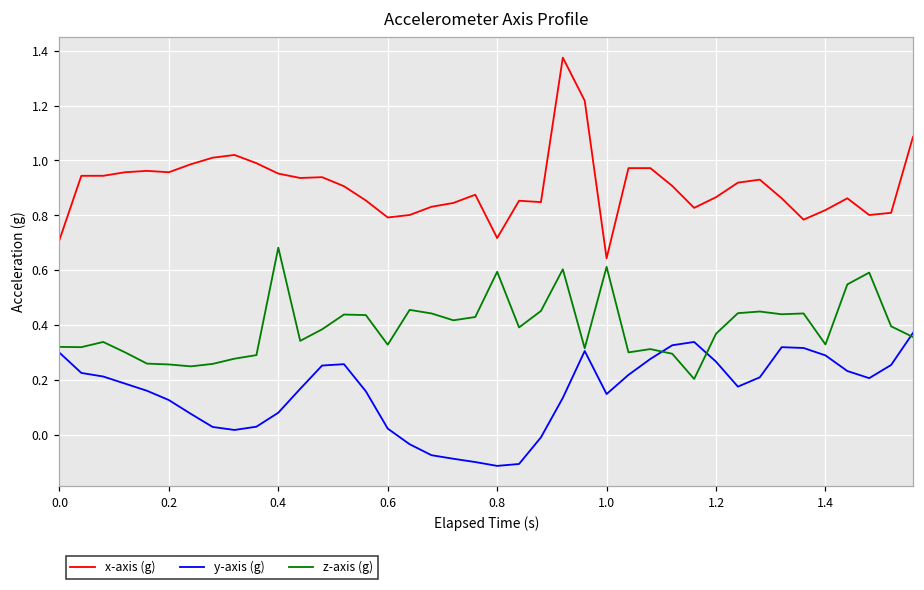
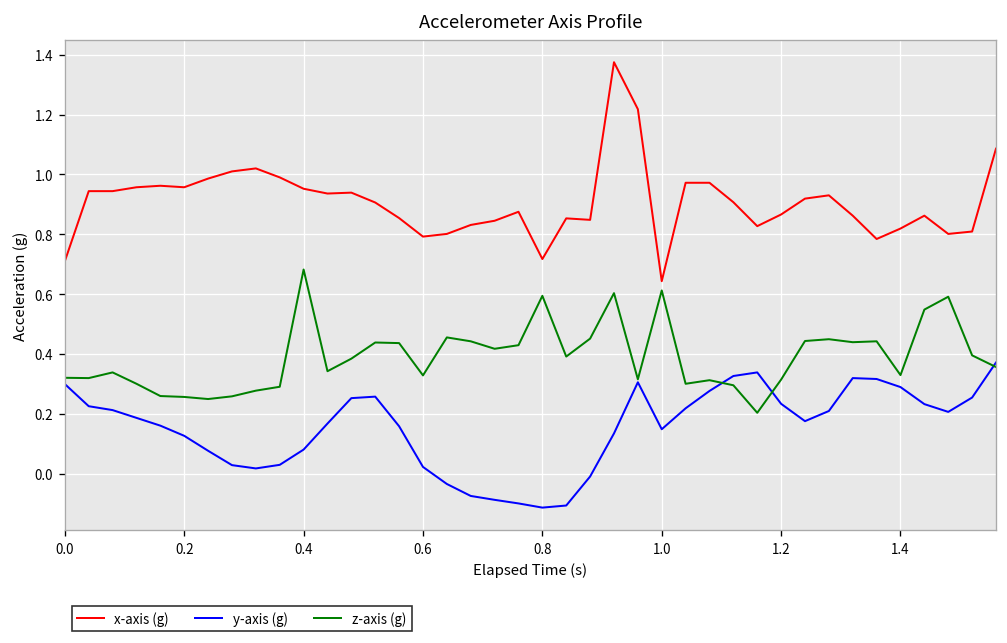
  {
    "x-axis (g)": {
      "0.0": 0.71,
      "0.2": 0.96,
      "0.4": 0.95,
      "0.6": 0.79,
      "0.8": 0.72,
      "1.0": 0.64,
      "1.2": 0.87,
      "1.4": 0.82
    },
    "y-axis (g)": {
      "0.0": 0.30,
      "0.2": 0.13,
      "0.4": 0.08,
      "0.6": 0.02,
      "0.8": -0.11,
      "1.0": 0.15,
-     "1.2": 0.27,
+     "1.2": 0.23,
      "1.4": 0.29
    },
    "z-axis (g)": {
      "0.0": 0.32,
      "0.2": 0.26,
      "0.4": 0.68,
      "0.6": 0.33,
      "0.8": 0.59,
      "1.0": 0.61,
-     "1.2": 0.37,
+     "1.2": 0.31,
      "1.4": 0.33
    }
  }
